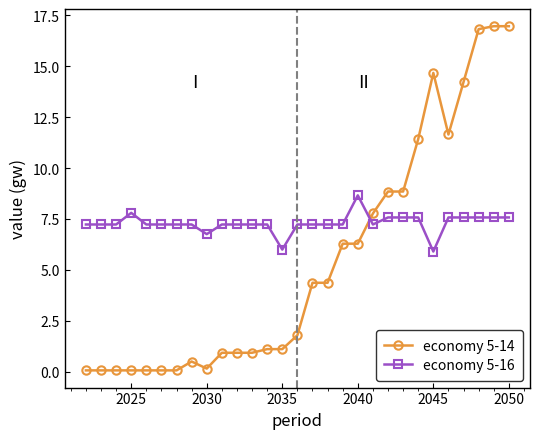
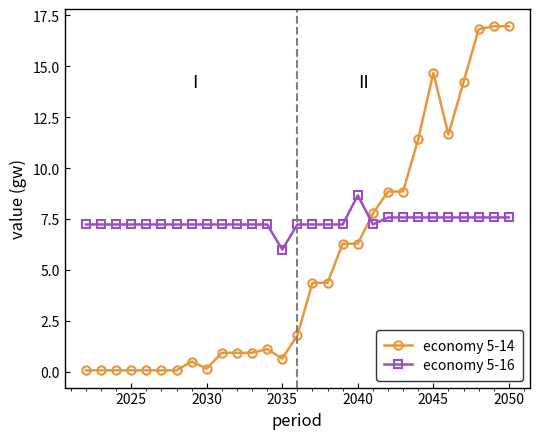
  {
    "economy 5-14": {
      "2025": 0.1,
      "2030": 0.1,
-     "2035": 1.1,
+     "2035": 0.6,
      "2040": 6.3,
      "2045": 14.7,
      "2050": 17.0
    },
    "economy 5-16": {
-     "2025": 7.8,
-     "2030": 6.8,
+     "2025": 7.2,
+     "2030": 7.2,
      "2035": 6.0,
      "2040": 8.7,
-     "2045": 5.9,
+     "2045": 7.6,
      "2050": 7.6
    }
  }
